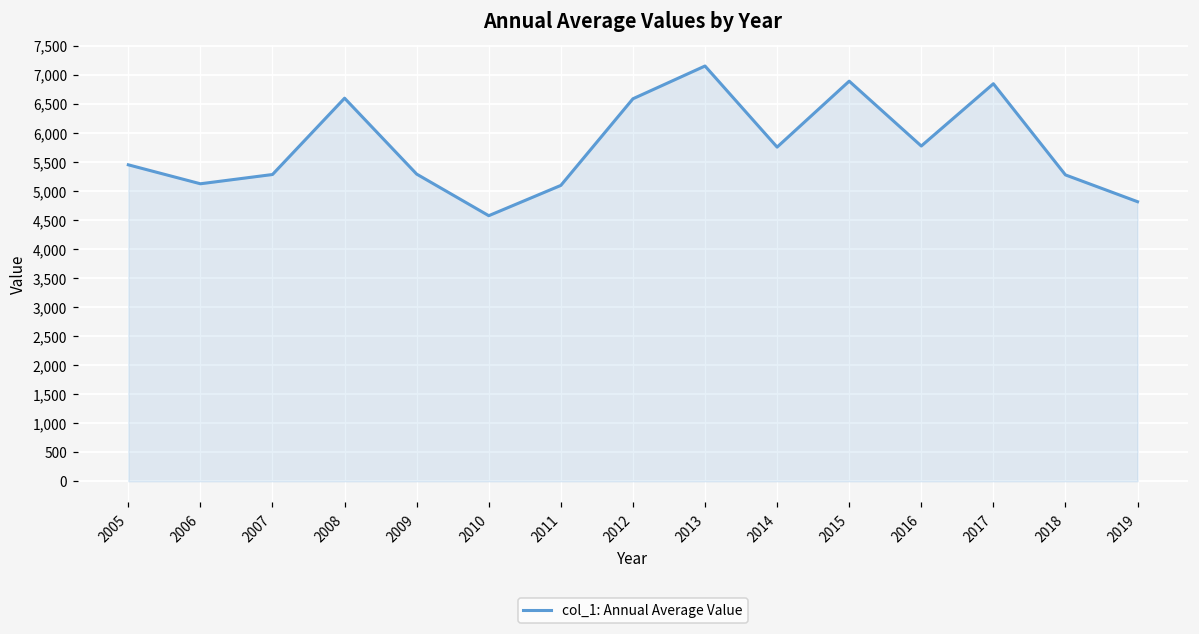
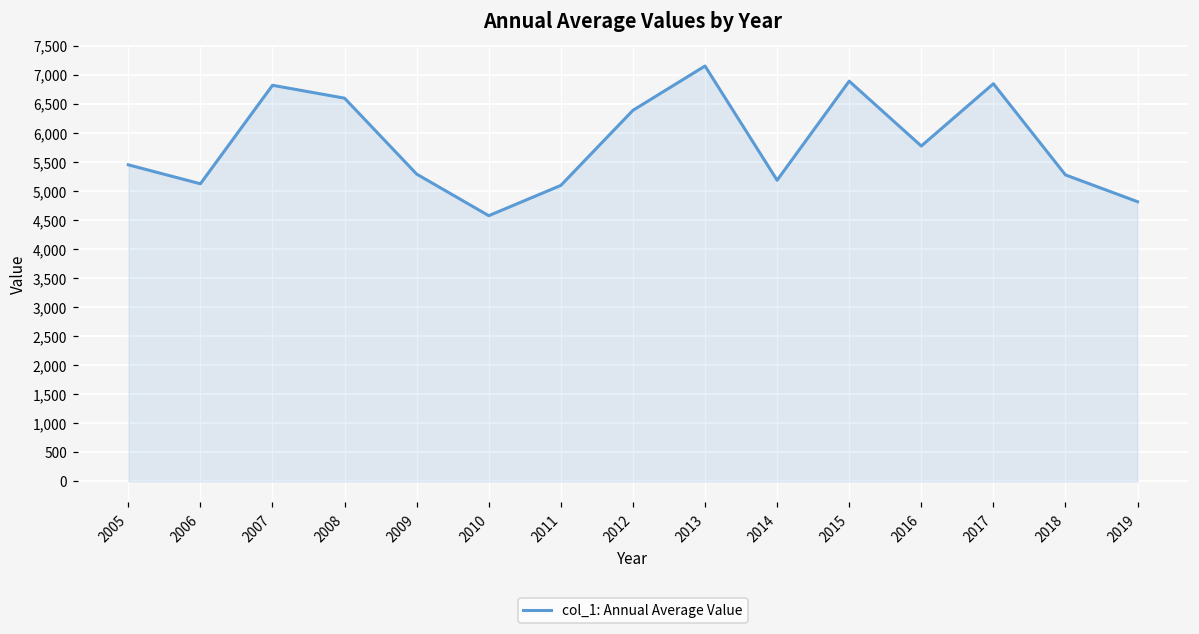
  {
    "2005": "5,400",
    "2006": "5,100",
-   "2007": "5,300",
+   "2007": "6,800",
    "2008": "6,600",
    "2009": "5,300",
    "2010": "4,600",
    "2011": "5,100",
-   "2012": "6,600",
+   "2012": "6,400",
    "2013": "7,100",
-   "2014": "5,800",
+   "2014": "5,200",
    "2015": "6,900",
    "2016": "5,800",
    "2017": "6,800",
    "2018": "5,300",
    "2019": "4,800"
  }
